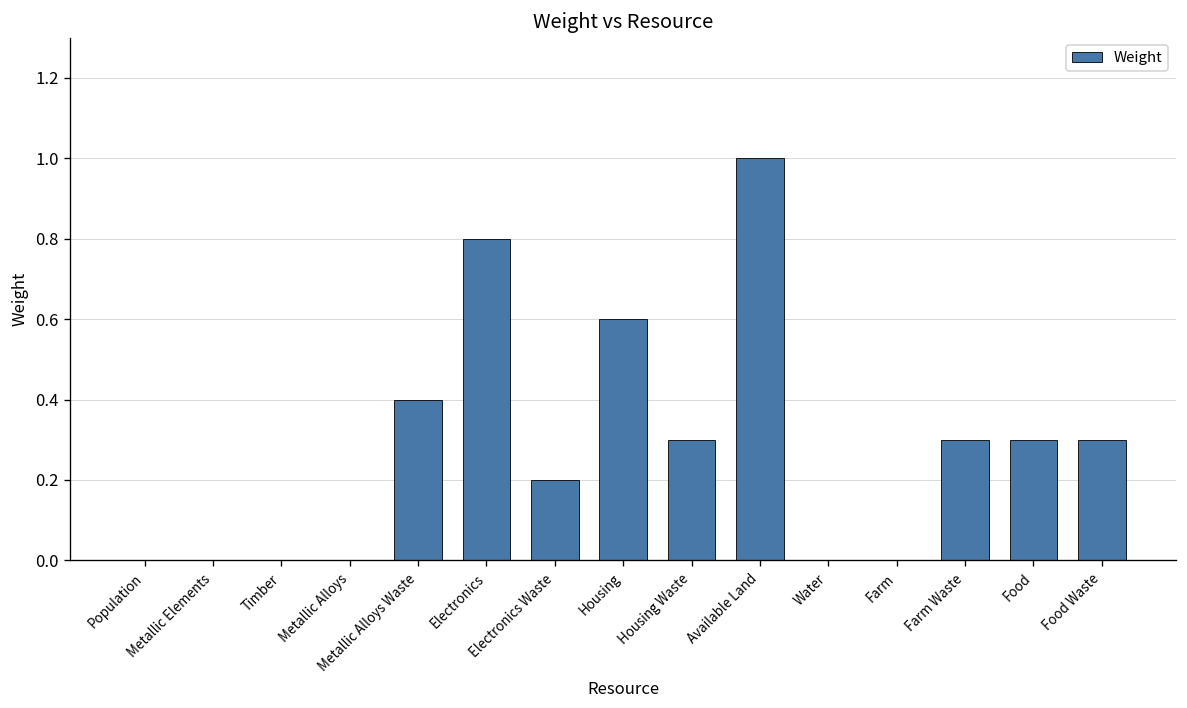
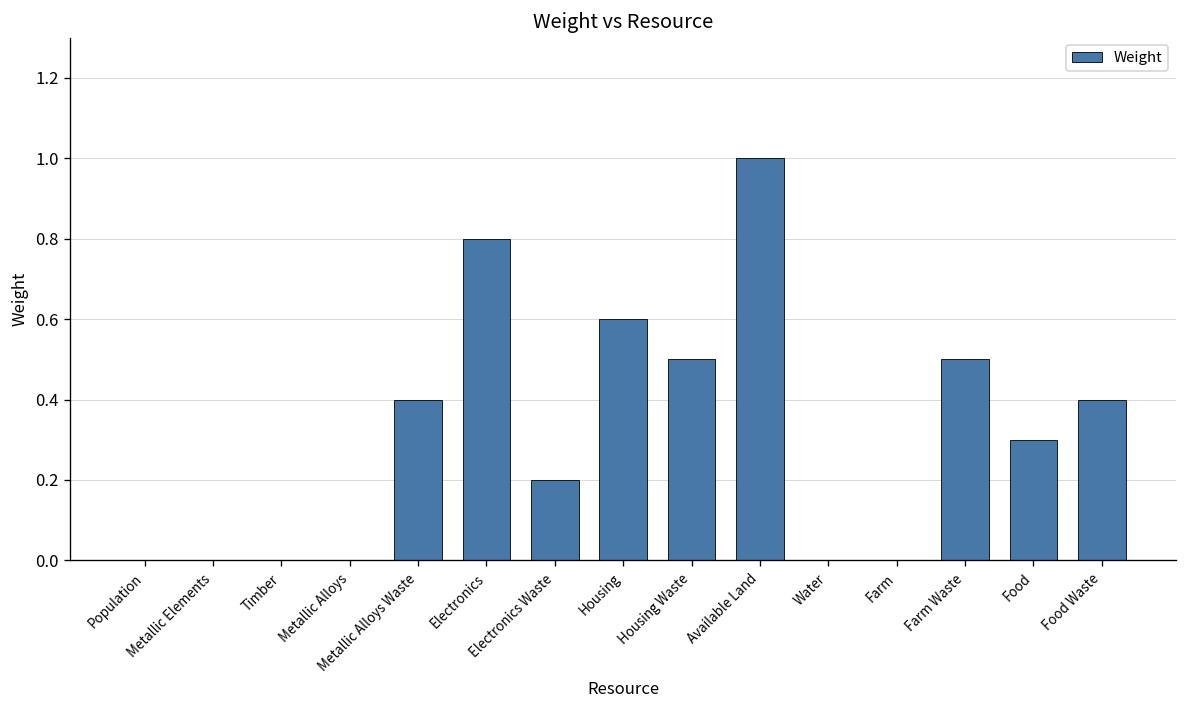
  {
    "Population": 0.0,
    "Metallic Elements": 0.0,
    "Timber": 0.0,
    "Metallic Alloys": 0.0,
    "Metallic Alloys Waste": 0.4,
    "Electronics": 0.8,
    "Electronics Waste": 0.2,
    "Housing": 0.6,
-   "Housing Waste": 0.3,
+   "Housing Waste": 0.5,
    "Available Land": 1.0,
    "Water": 0.0,
    "Farm": 0.0,
-   "Farm Waste": 0.3,
+   "Farm Waste": 0.5,
    "Food": 0.3,
-   "Food Waste": 0.3
+   "Food Waste": 0.4
  }
